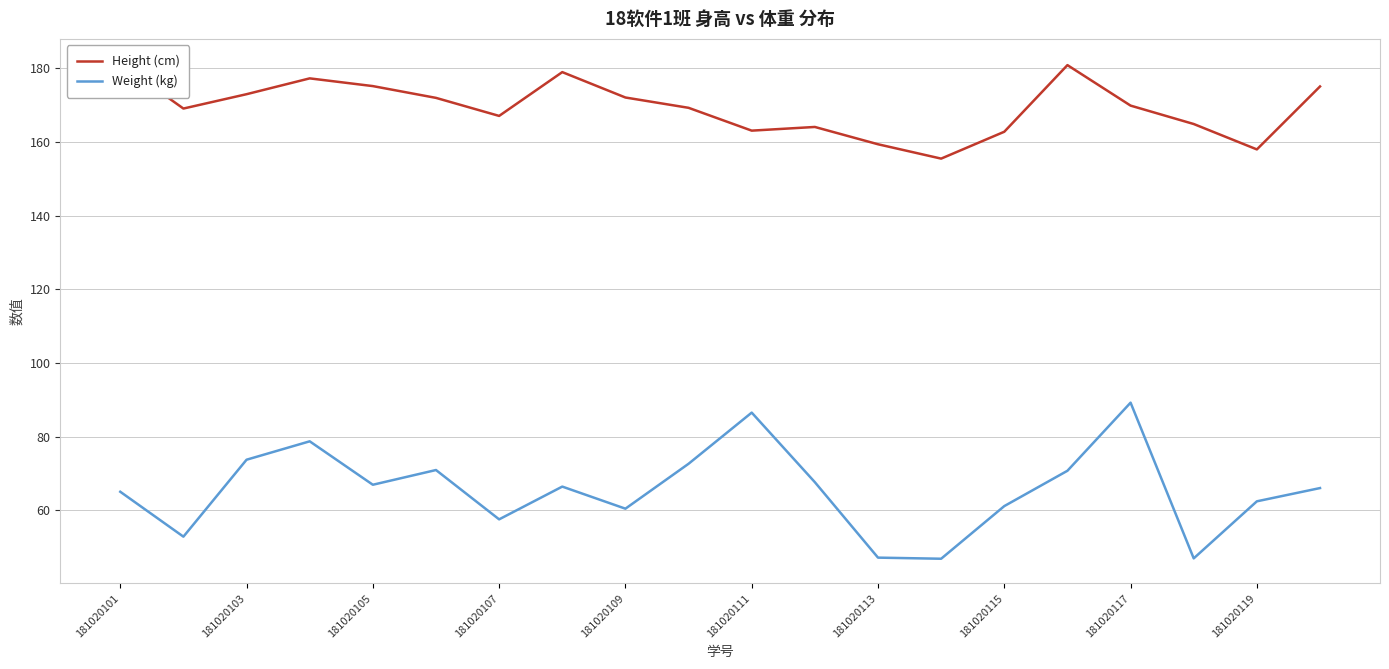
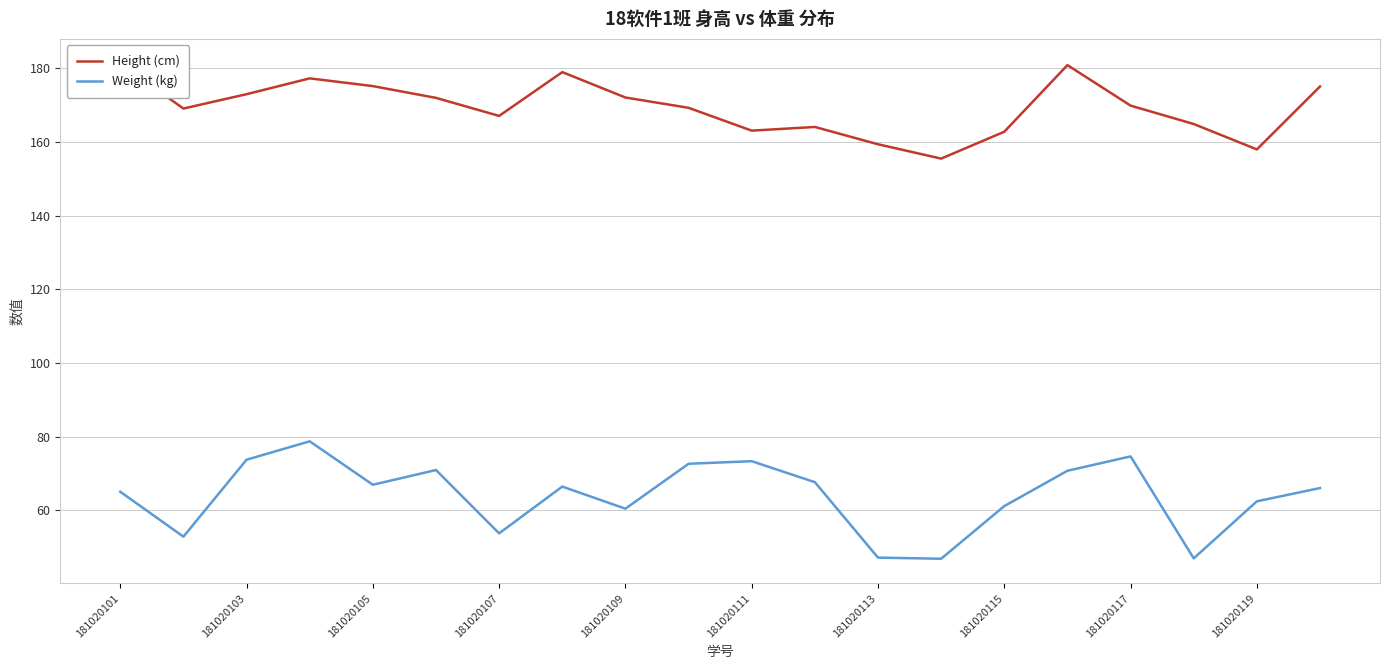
  {
    "Height (cm)": {
      "181020103": 173,
      "181020105": 175,
      "181020107": 167,
      "181020109": 172,
      "181020111": 163,
      "181020113": 159,
      "181020115": 163,
      "181020117": 170,
      "181020119": 158
    },
    "Weight (kg)": {
      "181020101": 65,
      "181020103": 74,
      "181020105": 67,
-     "181020107": 58,
+     "181020107": 54,
      "181020109": 60,
-     "181020111": 87,
+     "181020111": 73,
      "181020113": 47,
      "181020115": 61,
-     "181020117": 89,
+     "181020117": 75,
      "181020119": 62
    }
  }
